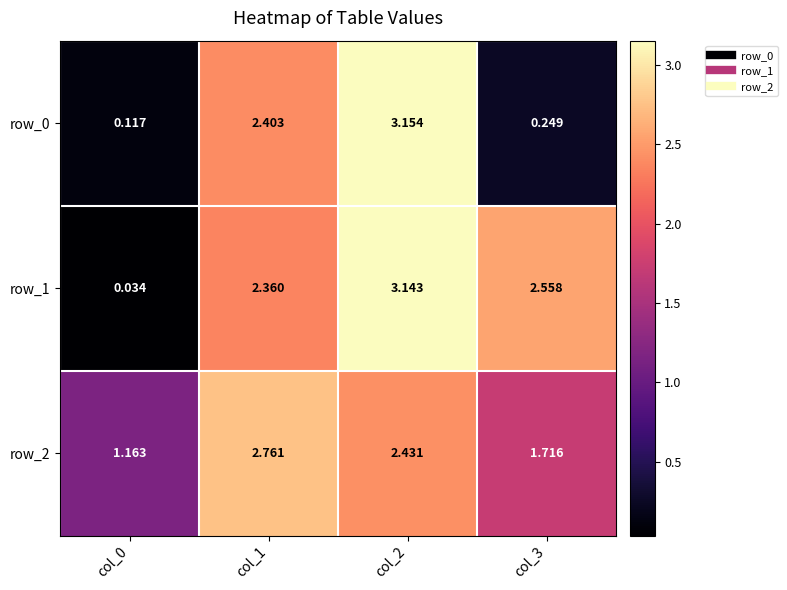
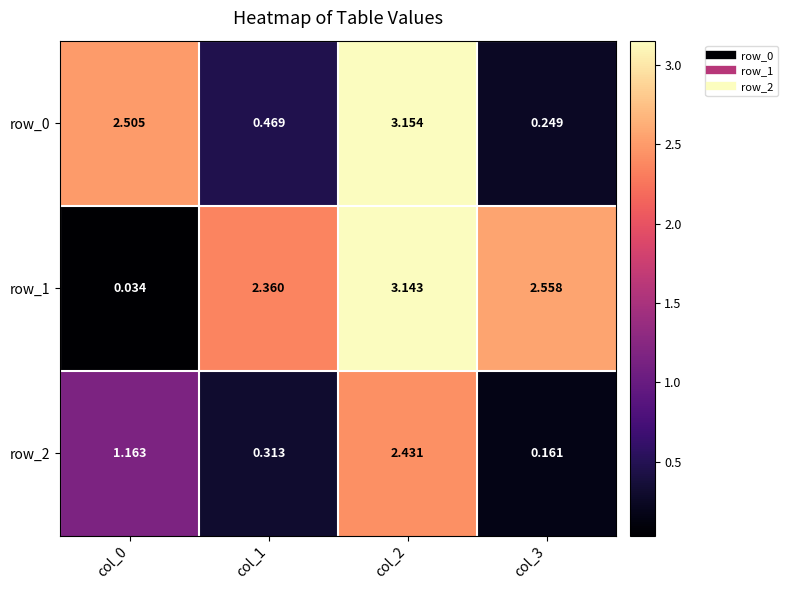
  {
    "row_0": {
-     "col_0": 0.117,
-     "col_1": 2.403,
+     "col_0": 2.505,
+     "col_1": 0.469,
      "col_2": 3.154,
      "col_3": 0.249
    },
    "row_1": {
      "col_0": 0.034,
      "col_1": 2.360,
      "col_2": 3.143,
      "col_3": 2.558
    },
    "row_2": {
      "col_0": 1.163,
-     "col_1": 2.761,
+     "col_1": 0.313,
      "col_2": 2.431,
-     "col_3": 1.716
+     "col_3": 0.161
    }
  }
